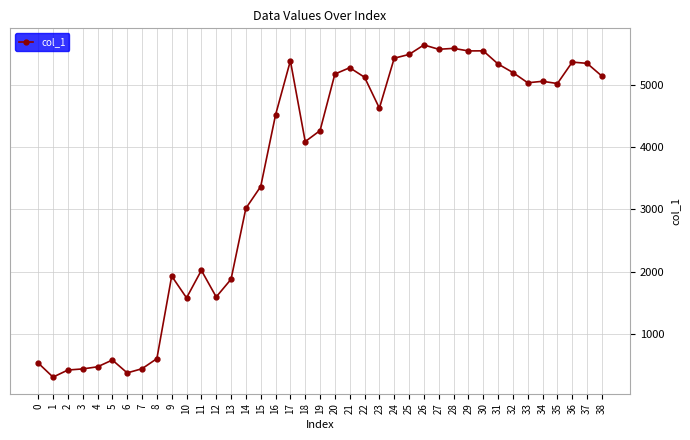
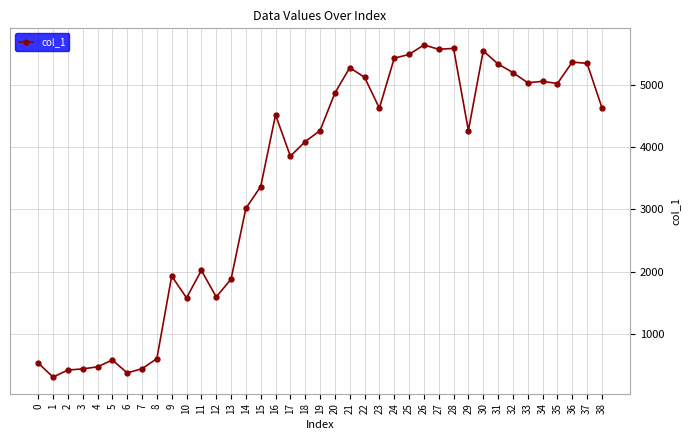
  {
    "0": 500,
    "1": 300,
    "2": 400,
    "3": 400,
    "4": 500,
    "5": 600,
    "6": 400,
    "7": 400,
    "8": 600,
    "9": 1900,
    "10": 1600,
    "11": 2000,
    "12": 1600,
    "13": 1900,
    "14": 3000,
    "15": 3400,
    "16": 4500,
-   "17": 5400,
+   "17": 3900,
    "18": 4100,
    "19": 4300,
-   "20": 5200,
+   "20": 4900,
    "21": 5300,
    "22": 5100,
    "23": 4600,
    "24": 5400,
    "25": 5500,
    "26": 5600,
    "27": 5600,
    "28": 5600,
-   "29": 5500,
+   "29": 4300,
    "30": 5500,
    "31": 5300,
    "32": 5200,
    "33": 5000,
    "34": 5100,
    "35": 5000,
    "36": 5400,
    "37": 5300,
-   "38": 5100
+   "38": 4600
  }
